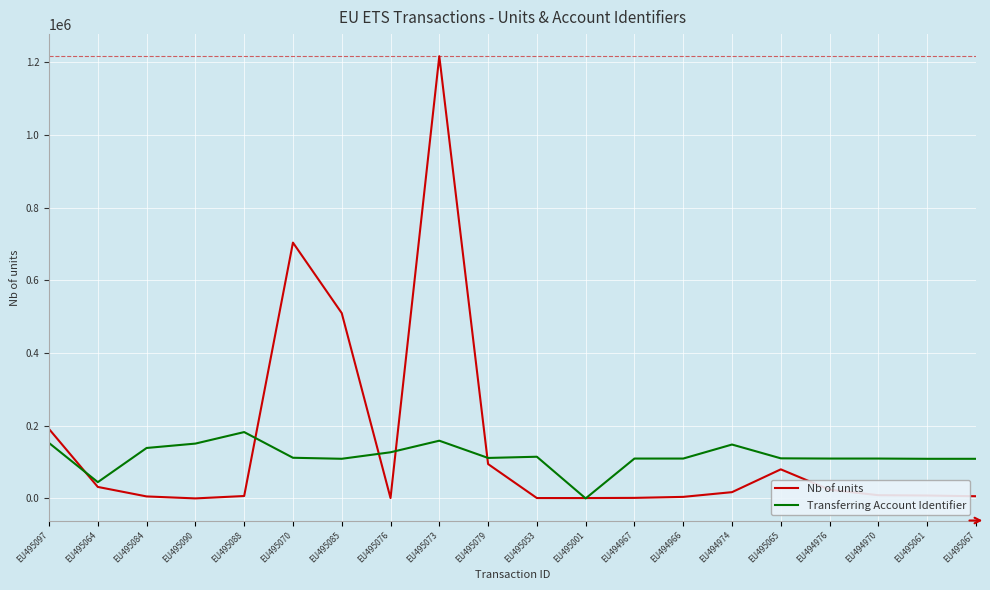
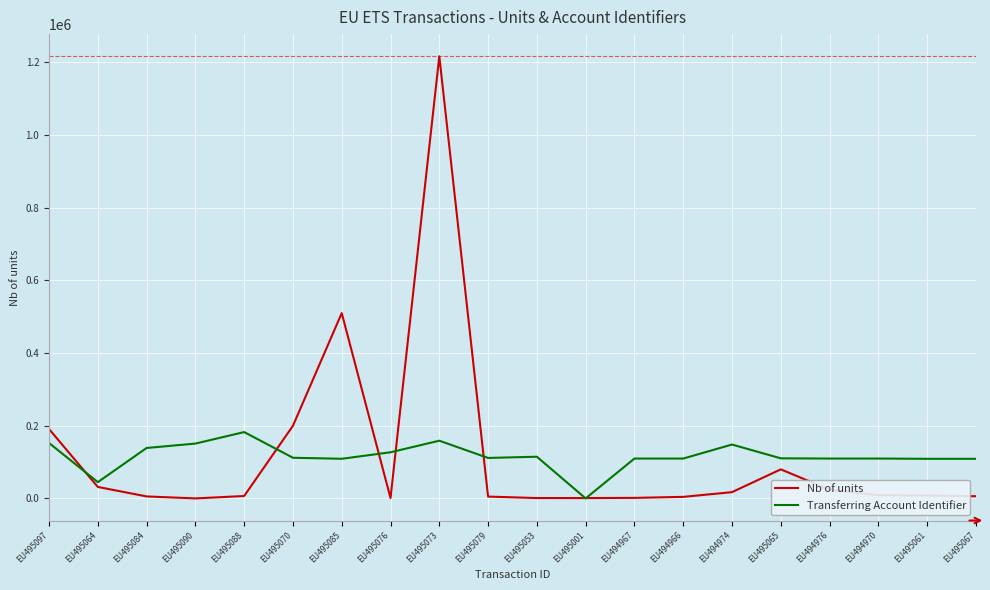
  {
    "Nb of units": {
      "EU495097": 190000,
      "EU495064": 30000,
      "EU495084": 10000,
      "EU495090": 0,
      "EU495088": 10000,
-     "EU495070": 700000,
+     "EU495070": 200000,
      "EU495085": 510000,
      "EU495076": 0,
      "EU495073": 1220000,
-     "EU495079": 90000,
+     "EU495079": 10000,
      "EU495053": 0,
      "EU494967": 0,
      "EU494966": 0,
      "EU494974": 20000,
      "EU495065": 80000,
      "EU495067": 10000
    },
    "Transferring Account Identifier": {
      "EU495097": 150000,
      "EU495064": 40000,
      "EU495084": 140000,
      "EU495090": 150000,
      "EU495088": 180000,
      "EU495070": 110000,
      "EU495085": 110000,
      "EU495076": 130000,
      "EU495073": 160000,
      "EU495079": 110000,
      "EU495053": 110000,
      "EU494967": 110000,
      "EU494966": 110000,
      "EU494974": 150000,
      "EU495065": 110000,
      "EU494976": 110000,
      "EU494970": 110000,
      "EU495061": 110000,
      "EU495067": 110000
    }
  }
